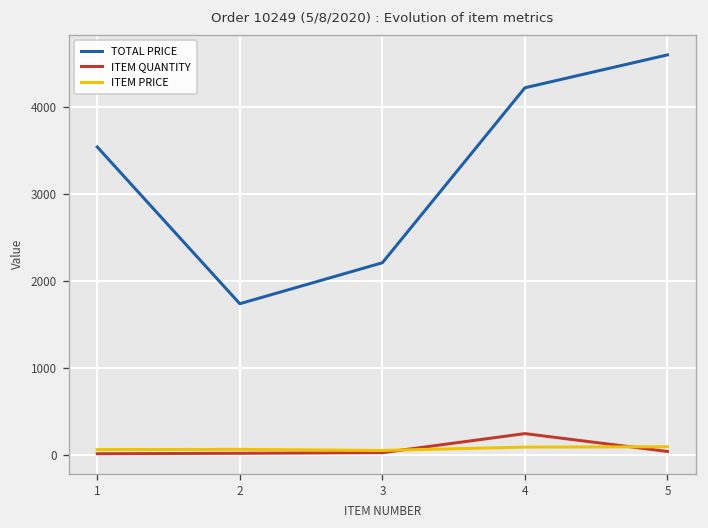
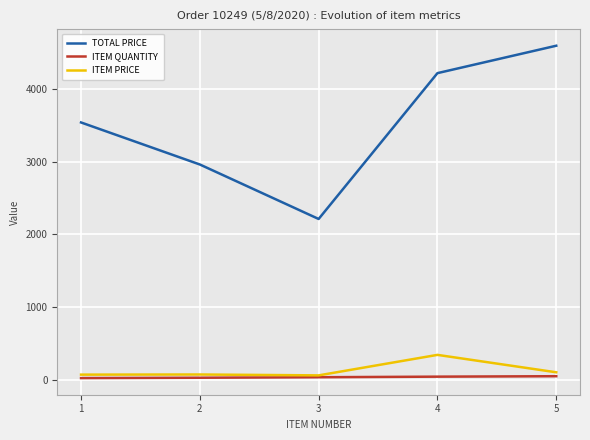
  {
    "TOTAL PRICE": {
      "1": 3500,
-     "2": 1700,
+     "2": 3000,
      "3": 2200,
      "4": 4200,
      "5": 4600
    },
    "ITEM QUANTITY": {
      "1": 0,
      "2": 0,
-     "4": 300,
+     "4": 0,
      "5": 0
    },
    "ITEM PRICE": {
      "1": 100,
      "2": 100,
-     "4": 100,
+     "4": 300,
      "5": 100
    }
  }
